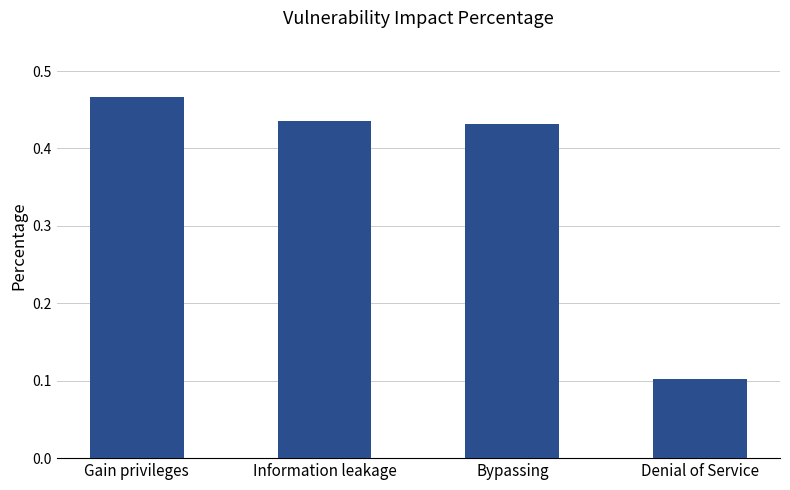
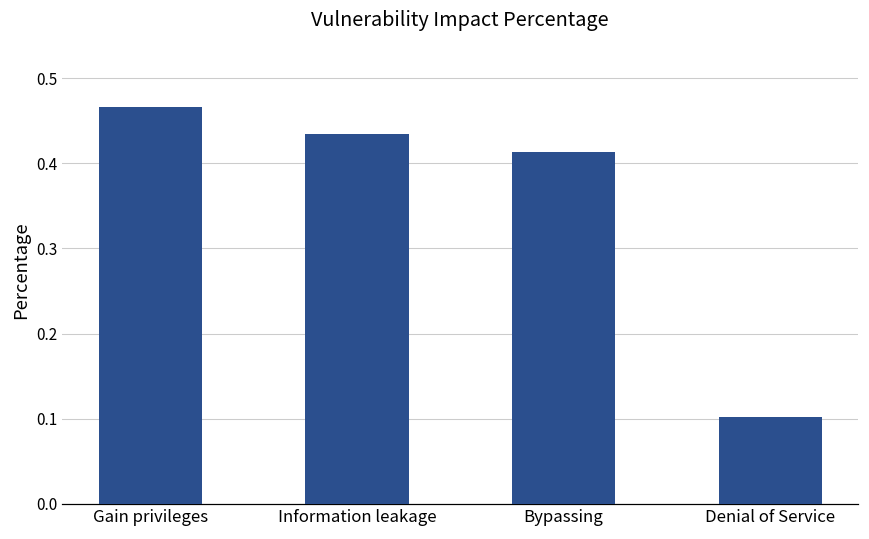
  {
    "Gain privileges": 0.47,
    "Information leakage": 0.44,
-   "Bypassing": 0.43,
+   "Bypassing": 0.41,
    "Denial of Service": 0.10
  }
